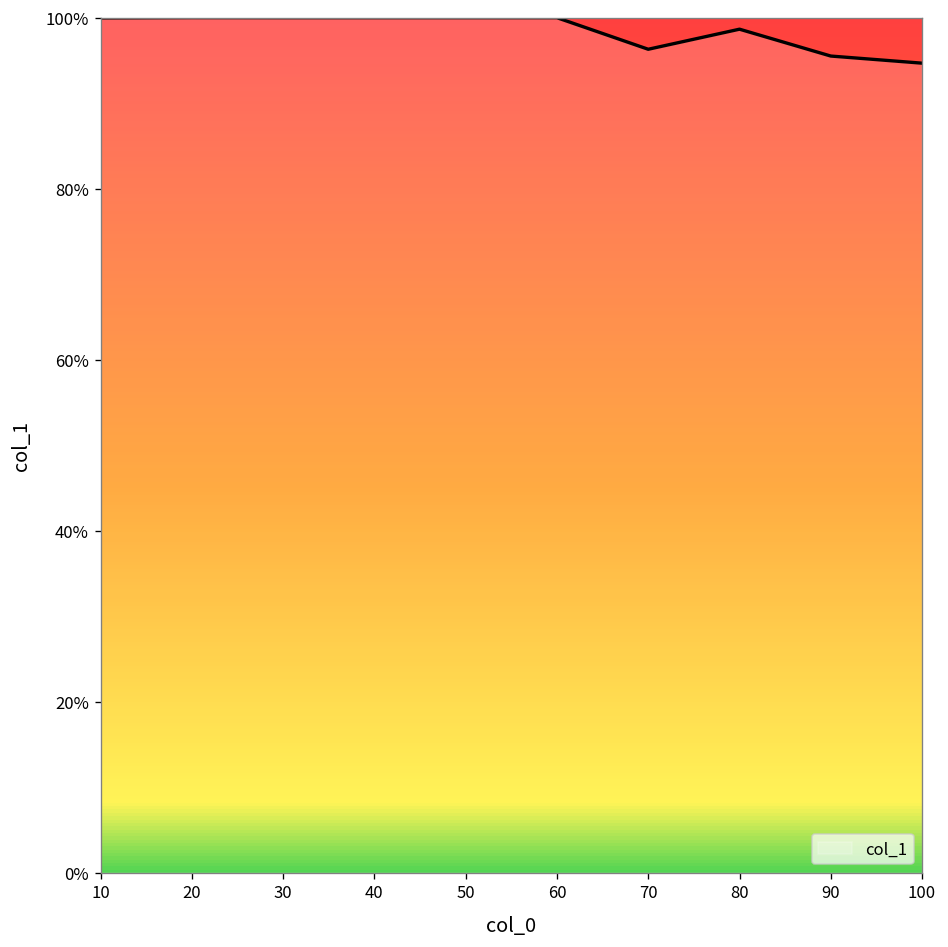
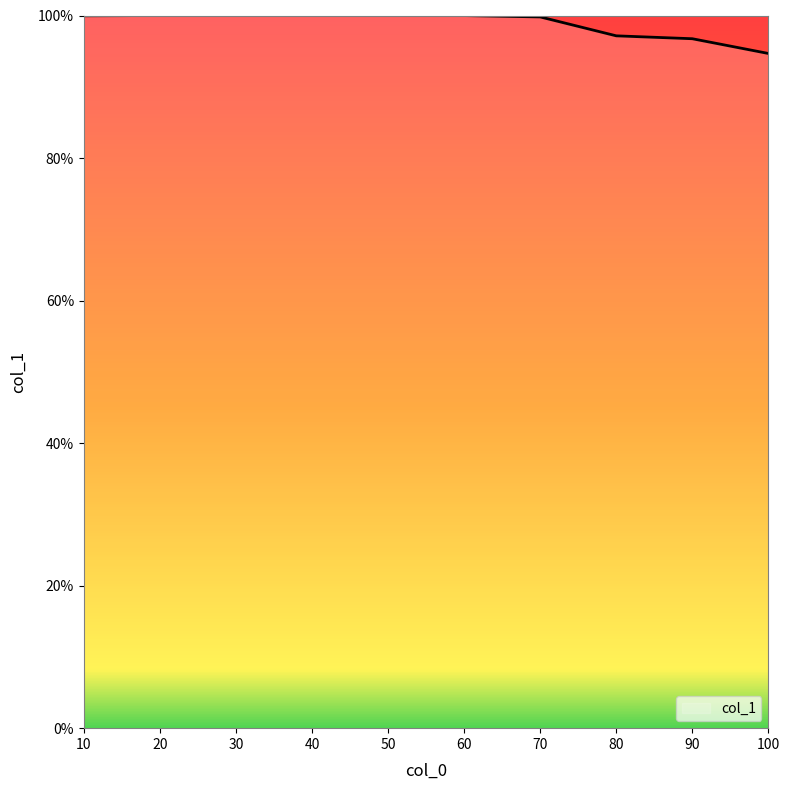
  {
    "10": "100%",
    "20": "100%",
    "30": "100%",
    "40": "100%",
    "50": "100%",
    "60": "100%",
-   "70": "96%",
-   "80": "99%",
-   "90": "96%",
+   "70": "100%",
+   "80": "97%",
+   "90": "97%",
    "100": "95%"
  }
